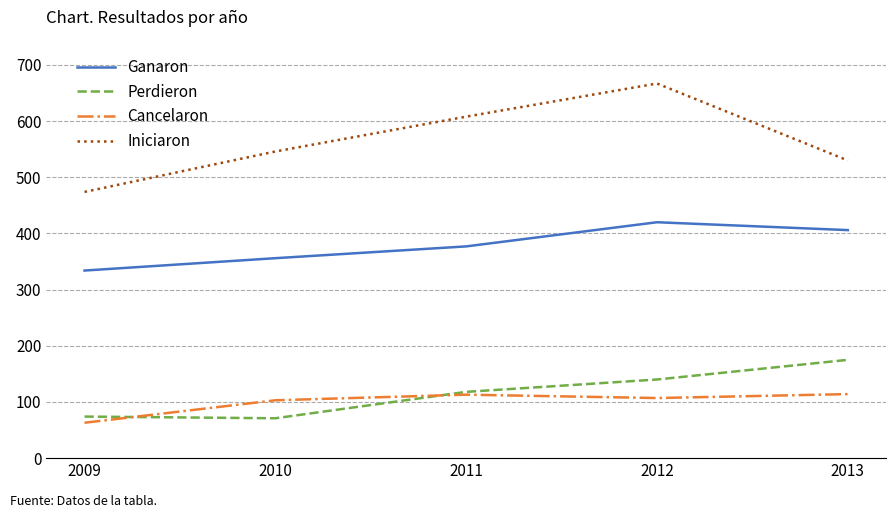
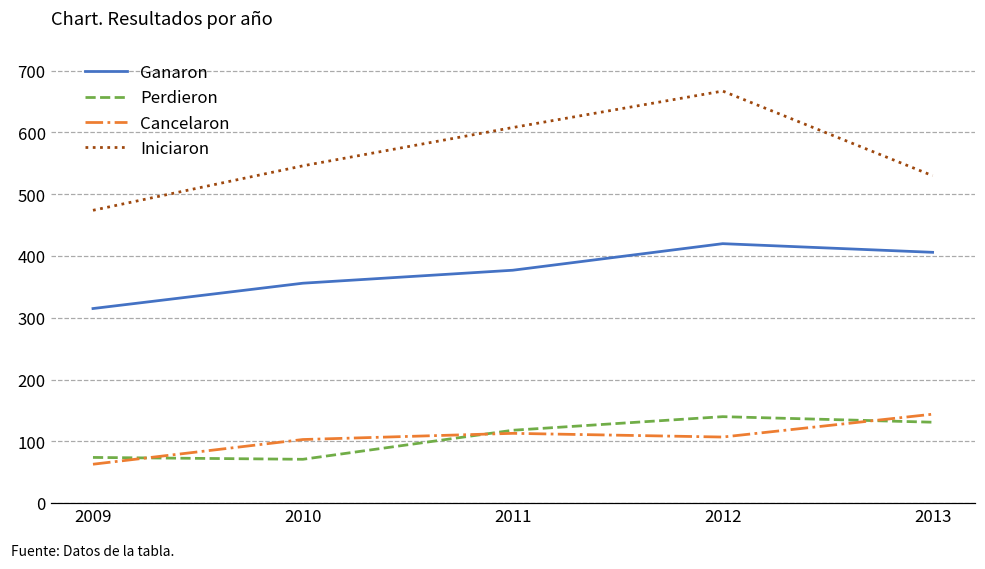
  {
    "Ganaron": {
-     "2009": 330,
+     "2009": 320,
      "2010": 360,
      "2011": 380,
      "2012": 420,
      "2013": 410
    },
    "Perdieron": {
      "2009": 70,
      "2010": 70,
      "2011": 120,
      "2012": 140,
-     "2013": 180
+     "2013": 130
    },
    "Cancelaron": {
      "2009": 60,
      "2010": 100,
      "2011": 110,
      "2012": 110,
-     "2013": 110
+     "2013": 140
    },
    "Iniciaron": {
      "2009": 470,
      "2010": 550,
      "2011": 610,
      "2012": 670,
      "2013": 530
    }
  }
